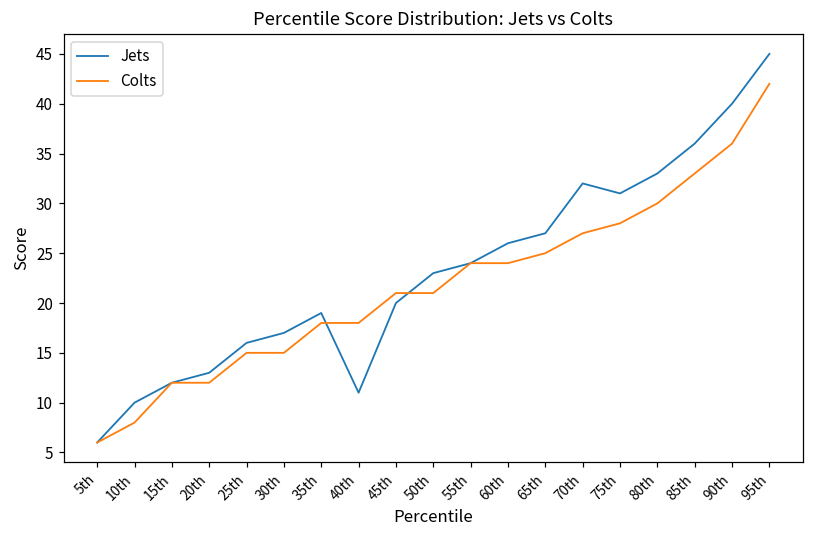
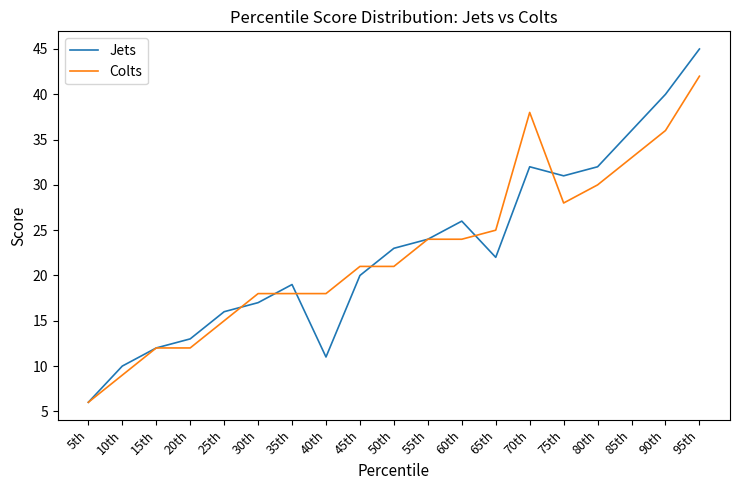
  {
    "Jets": {
      "10th": 10,
      "20th": 13,
      "25th": 16,
      "30th": 17,
      "35th": 19,
      "40th": 11,
      "45th": 20,
      "50th": 23,
      "60th": 26,
-     "65th": 27,
+     "65th": 22,
      "70th": 32,
      "75th": 31,
-     "80th": 33,
+     "80th": 32,
      "85th": 36,
      "90th": 40,
      "95th": 45
    },
    "Colts": {
-     "10th": 8,
+     "10th": 9,
      "20th": 12,
      "25th": 15,
-     "30th": 15,
+     "30th": 18,
      "35th": 18,
      "40th": 18,
      "45th": 21,
      "50th": 21,
      "60th": 24,
      "65th": 25,
-     "70th": 27,
+     "70th": 38,
      "75th": 28,
      "80th": 30,
      "85th": 33,
      "90th": 36,
      "95th": 42
    }
  }
